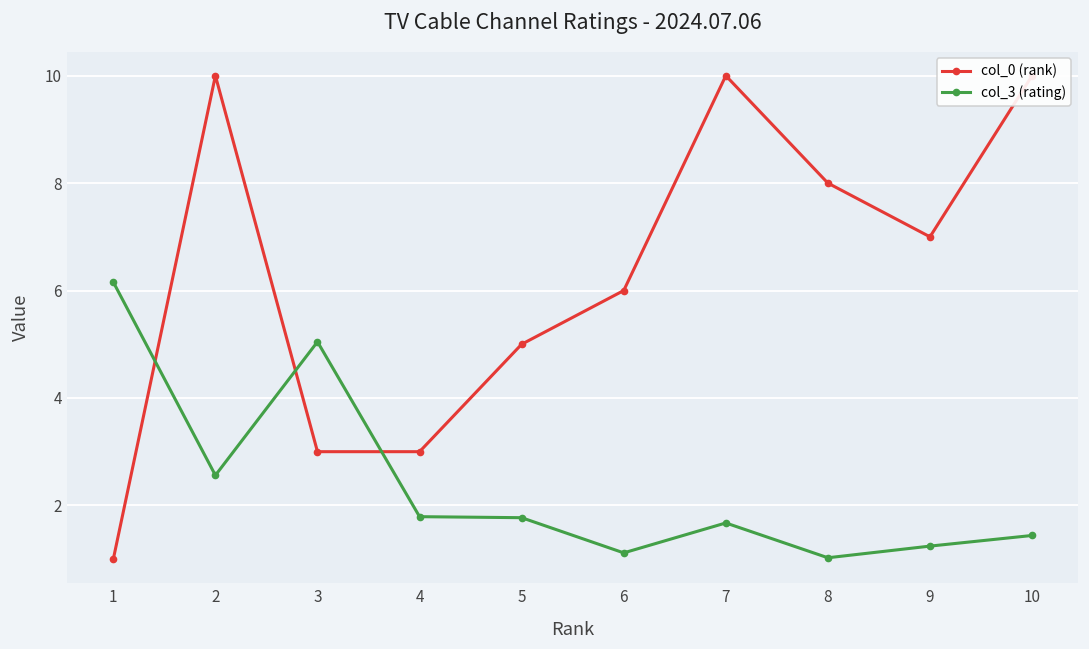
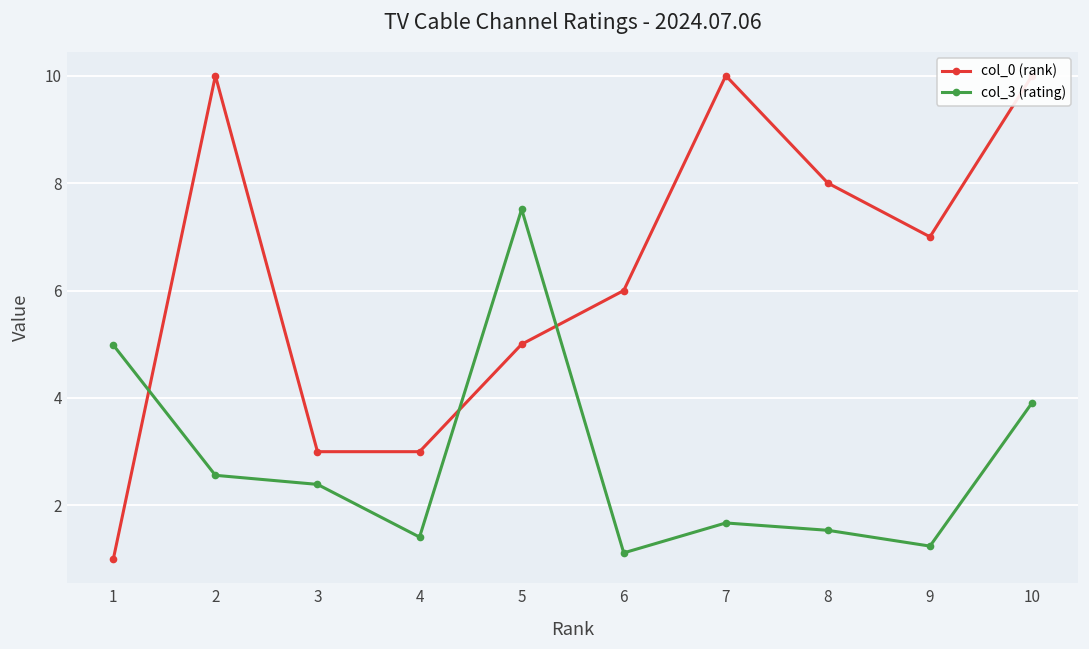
  {
    "col_0 (rank)": {
      "1": 1.0,
      "2": 10.0,
      "3": 3.0,
      "4": 3.0,
      "5": 5.0,
      "6": 6.0,
      "7": 10.0,
      "8": 8.0,
      "9": 7.0
    },
    "col_3 (rating)": {
-     "1": 6.2,
+     "1": 5.0,
      "2": 2.6,
-     "3": 5.0,
-     "4": 1.8,
-     "5": 1.8,
+     "3": 2.4,
+     "4": 1.4,
+     "5": 7.5,
      "6": 1.1,
      "7": 1.7,
-     "8": 1.0,
+     "8": 1.5,
      "9": 1.2,
-     "10": 1.4
+     "10": 3.9
    }
  }
